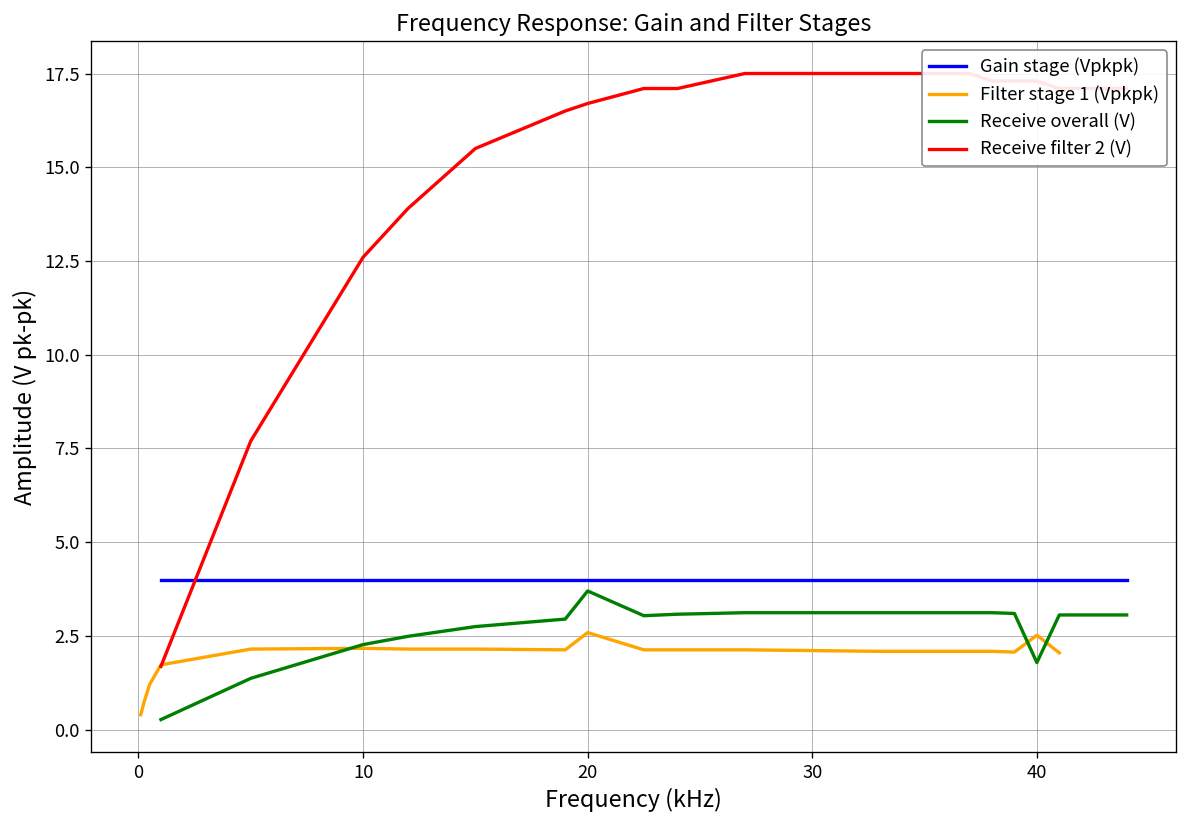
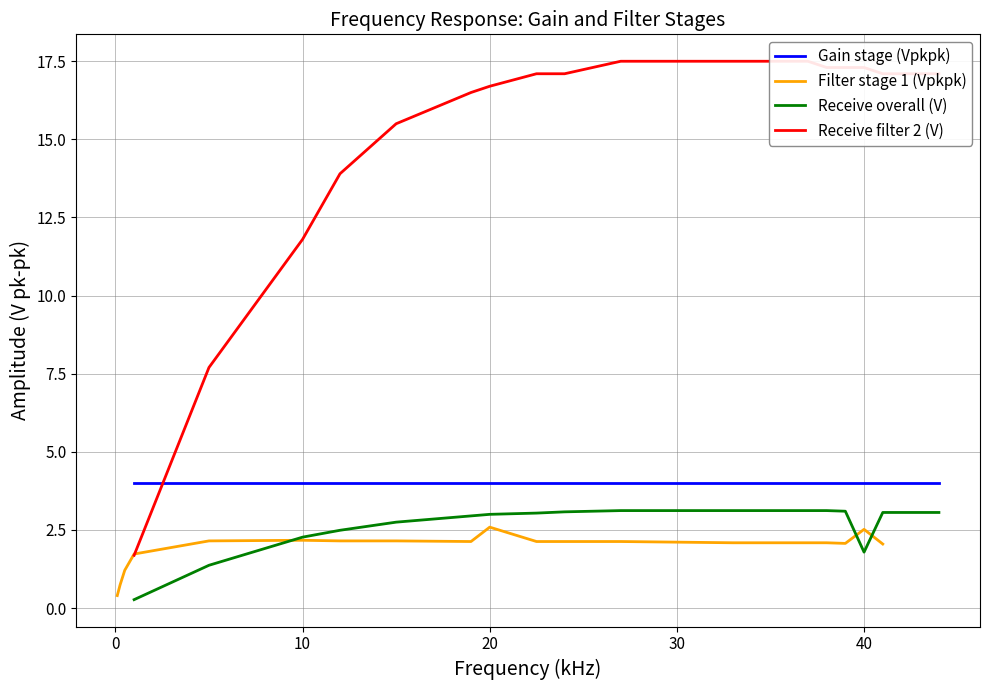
  {
    "Gain stage (Vpkpk)": {
      "10": 4.0,
      "20": 4.0,
      "40": 4.0
    },
    "Filter stage 1 (Vpkpk)": {
      "10": 2.2,
      "20": 2.6,
      "40": 2.5
    },
    "Receive overall (V)": {
      "10": 2.3,
-     "20": 3.7,
+     "20": 3.0,
      "40": 1.8
    },
    "Receive filter 2 (V)": {
-     "10": 12.6,
+     "10": 11.8,
      "20": 16.7
    }
  }
